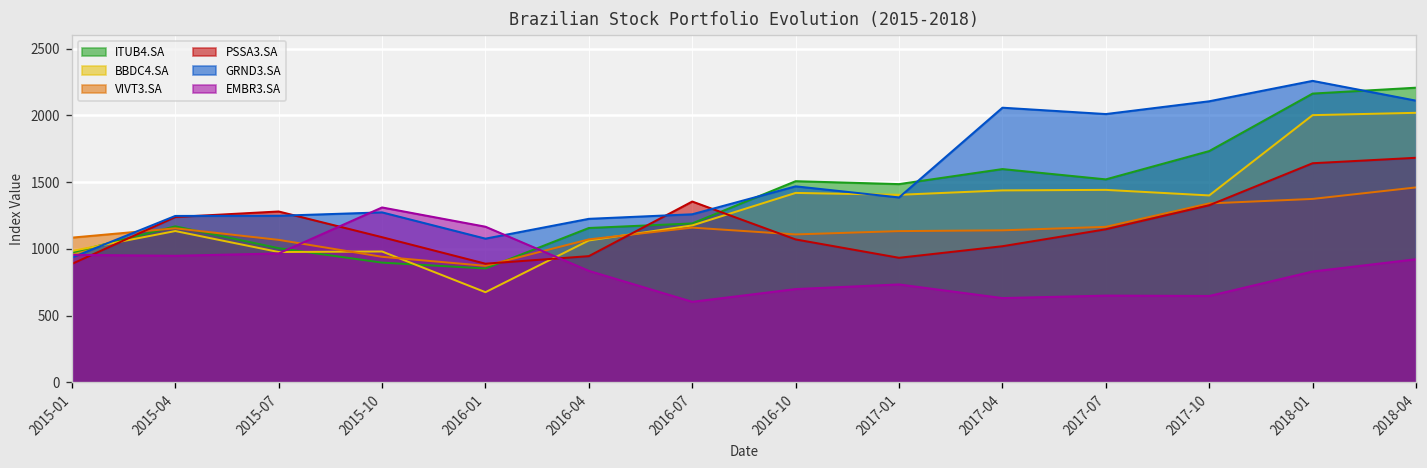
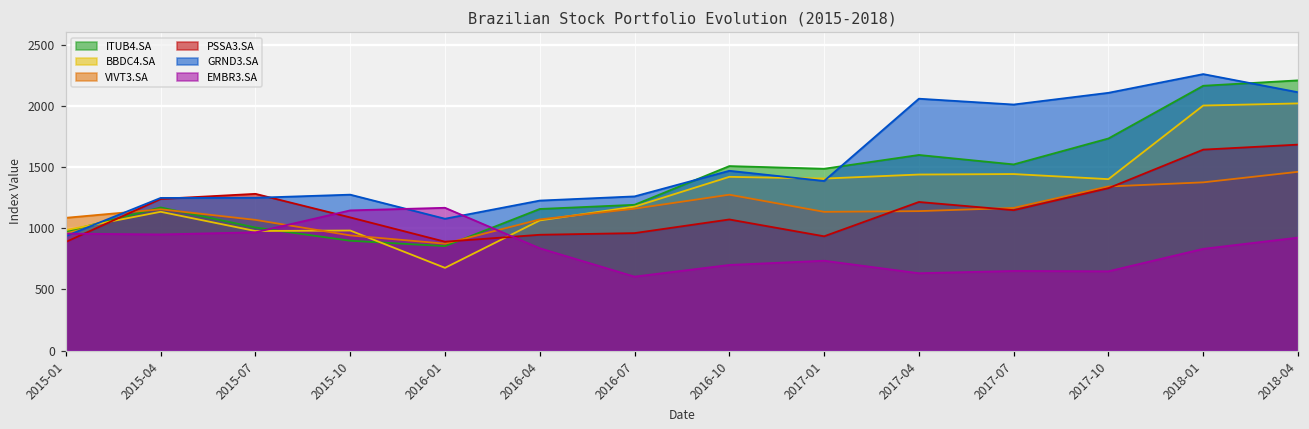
  {
    "ITUB4.SA": {
      "2015-07": 1000,
      "2015-10": 900,
      "2016-04": 1160,
      "2016-10": 1510,
      "2017-01": 1480,
      "2017-04": 1600,
      "2017-07": 1520,
      "2017-10": 1730,
      "2018-01": 2160,
      "2018-04": 2210
    },
    "BBDC4.SA": {
      "2015-10": 980,
      "2016-01": 680,
      "2016-10": 1420,
      "2017-04": 1440,
      "2017-07": 1440,
      "2017-10": 1400,
      "2018-01": 2000,
      "2018-04": 2020
    },
    "VIVT3.SA": {
      "2015-01": 1080,
      "2015-07": 1070,
      "2015-10": 940,
-     "2016-10": 1110,
+     "2016-10": 1270,
      "2017-01": 1130,
      "2017-04": 1140,
      "2018-01": 1370,
      "2018-04": 1460
    },
    "PSSA3.SA": {
      "2015-01": 890,
      "2015-07": 1280,
      "2015-10": 1090,
      "2016-04": 950,
-     "2016-07": 1350,
+     "2016-07": 960,
      "2016-10": 1070,
      "2017-01": 930,
-     "2017-04": 1020,
+     "2017-04": 1210,
      "2018-01": 1640,
      "2018-04": 1680
    },
    "GRND3.SA": {
      "2015-07": 1250,
      "2015-10": 1270,
      "2016-01": 1080,
      "2016-04": 1220,
      "2016-07": 1260,
      "2016-10": 1470,
      "2017-04": 2060,
      "2017-07": 2010,
      "2017-10": 2110,
      "2018-01": 2260,
      "2018-04": 2110
    },
    "EMBR3.SA": {
      "2015-04": 950,
-     "2015-10": 1310,
+     "2015-10": 1140,
      "2016-01": 1170,
      "2016-04": 840,
      "2016-07": 600,
      "2016-10": 700,
      "2017-01": 730,
      "2017-04": 630,
      "2017-07": 650,
      "2017-10": 650,
      "2018-01": 830,
      "2018-04": 920
    }
  }
